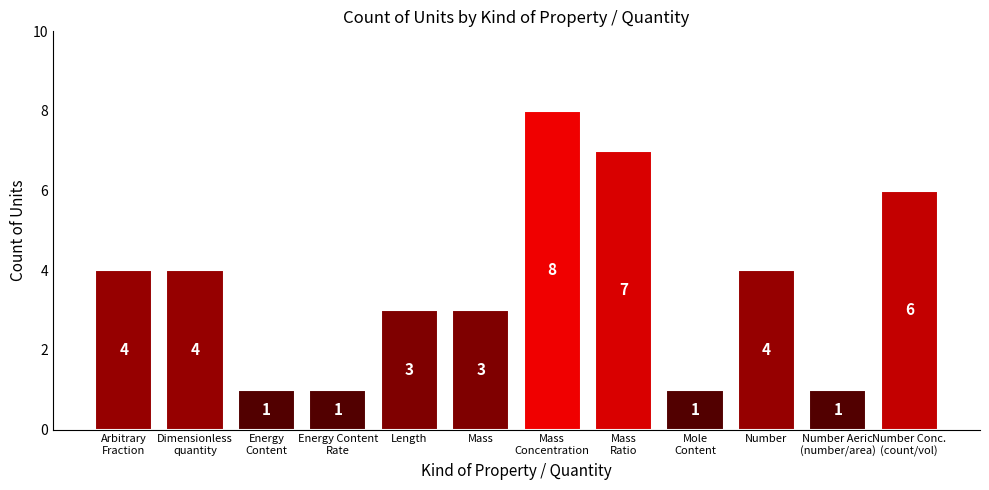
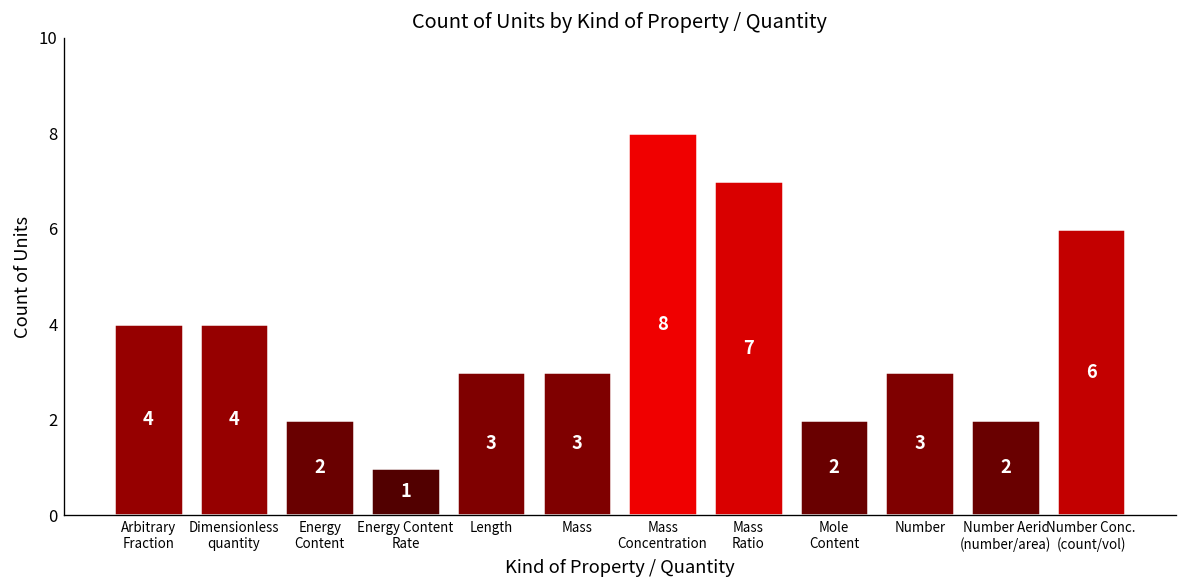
  {
    "Arbitrary Fraction": 4,
    "Dimensionless quantity": 4,
-   "Energy Content": 1,
+   "Energy Content": 2,
    "Energy Content Rate": 1,
    "Length": 3,
    "Mass": 3,
    "Mass Concentration": 8,
    "Mass Ratio": 7,
-   "Mole Content": 1,
-   "Number": 4,
-   "Number Aeric (number/area)": 1,
+   "Mole Content": 2,
+   "Number": 3,
+   "Number Aeric (number/area)": 2,
    "Number Conc. (count/vol)": 6
  }
